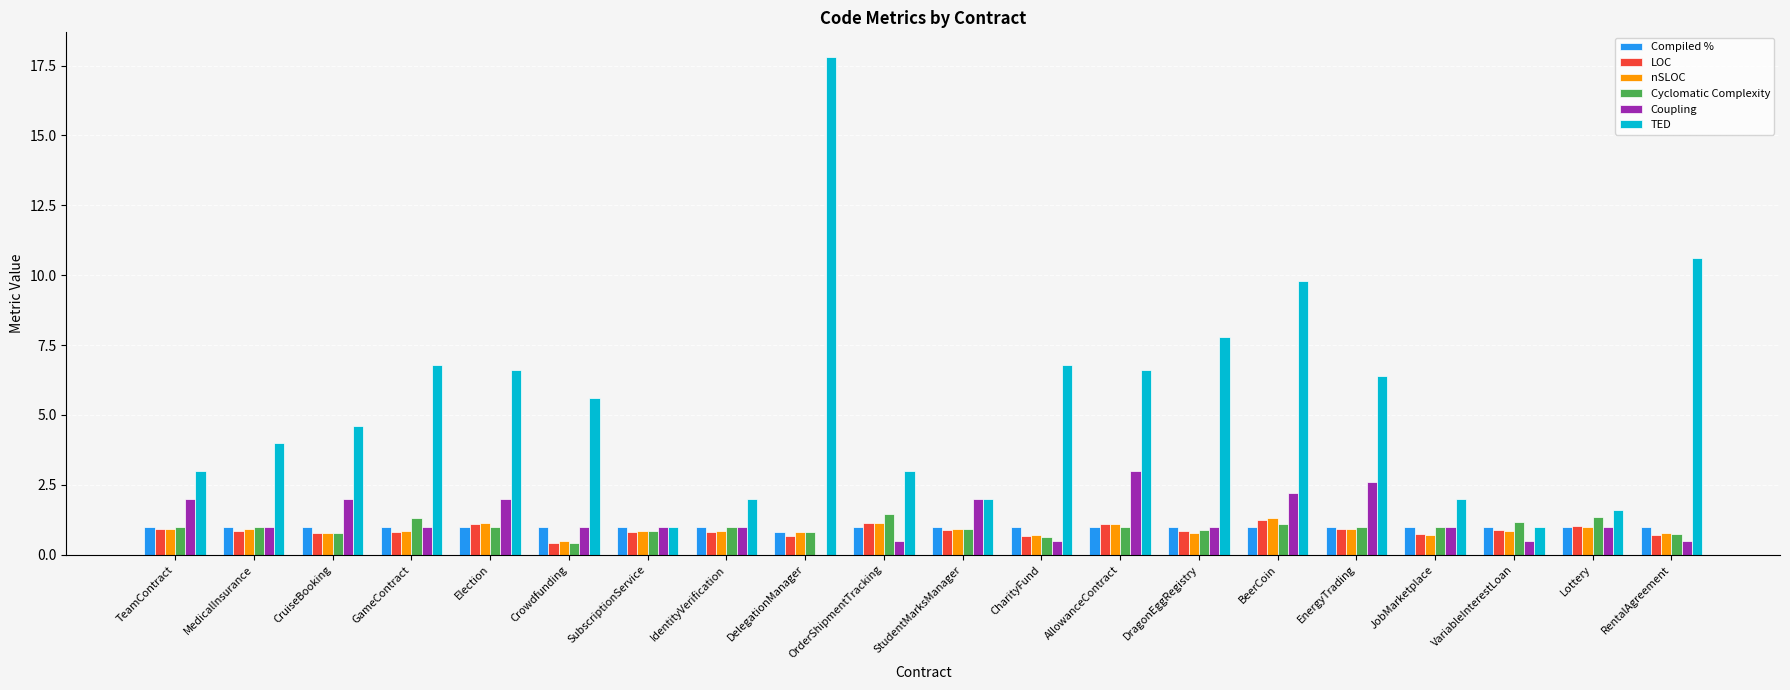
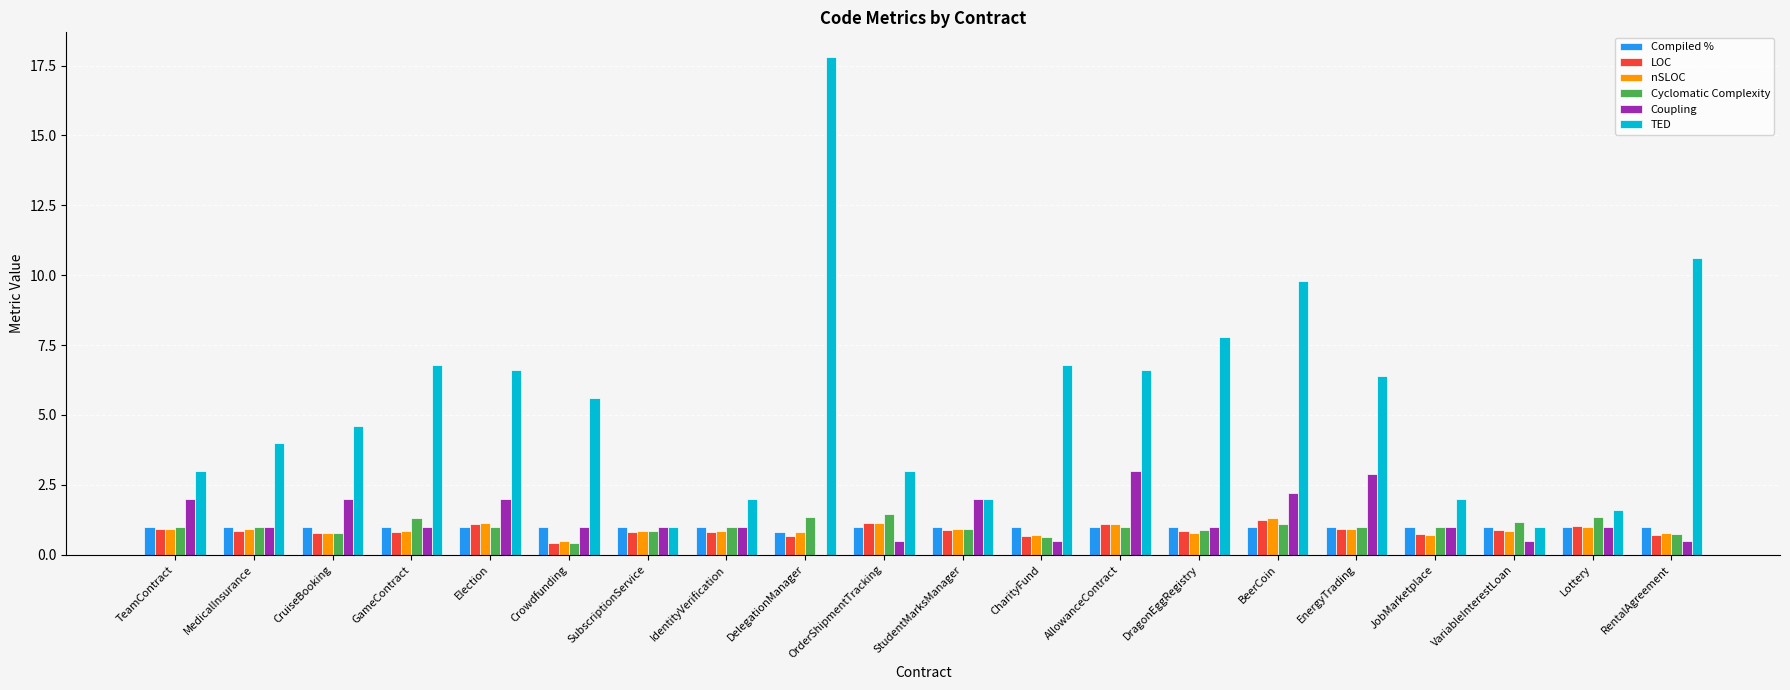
  {
    "LOC": {
      "TeamContract": 0.9,
      "MedicalInsurance": 0.9,
      "CruiseBooking": 0.8,
      "GameContract": 0.8,
      "Election": 1.1,
      "Crowdfunding": 0.4,
      "SubscriptionService": 0.8,
      "IdentityVerification": 0.8,
      "DelegationManager": 0.7,
      "OrderShipmentTracking": 1.1,
      "StudentMarksManager": 0.9,
      "CharityFund": 0.7,
      "AllowanceContract": 1.1,
      "DragonEggRegistry": 0.8,
      "BeerCoin": 1.2,
      "EnergyTrading": 0.9,
      "JobMarketplace": 0.7,
      "VariableInterestLoan": 0.9,
      "Lottery": 1.0,
      "RentalAgreement": 0.7
    },
    "nSLOC": {
      "TeamContract": 0.9,
      "MedicalInsurance": 0.9,
      "CruiseBooking": 0.8,
      "GameContract": 0.8,
      "Election": 1.1,
      "Crowdfunding": 0.5,
      "SubscriptionService": 0.9,
      "IdentityVerification": 0.8,
      "DelegationManager": 0.8,
      "OrderShipmentTracking": 1.1,
      "StudentMarksManager": 0.9,
      "CharityFund": 0.7,
      "AllowanceContract": 1.1,
      "DragonEggRegistry": 0.8,
      "BeerCoin": 1.3,
      "EnergyTrading": 0.9,
      "JobMarketplace": 0.7,
      "VariableInterestLoan": 0.8,
      "Lottery": 1.0,
      "RentalAgreement": 0.8
    },
    "Cyclomatic Complexity": {
      "TeamContract": 1.0,
      "MedicalInsurance": 1.0,
      "CruiseBooking": 0.8,
      "GameContract": 1.3,
      "Election": 1.0,
      "Crowdfunding": 0.4,
      "SubscriptionService": 0.8,
      "IdentityVerification": 1.0,
-     "DelegationManager": 0.8,
+     "DelegationManager": 1.3,
      "OrderShipmentTracking": 1.4,
      "StudentMarksManager": 0.9,
      "CharityFund": 0.6,
      "AllowanceContract": 1.0,
      "DragonEggRegistry": 0.9,
      "BeerCoin": 1.1,
      "EnergyTrading": 1.0,
      "JobMarketplace": 1.0,
      "VariableInterestLoan": 1.2,
      "Lottery": 1.4,
      "RentalAgreement": 0.8
    },
    "Coupling": {
      "TeamContract": 2.0,
      "MedicalInsurance": 1.0,
      "CruiseBooking": 2.0,
      "GameContract": 1.0,
      "Election": 2.0,
      "Crowdfunding": 1.0,
      "SubscriptionService": 1.0,
      "IdentityVerification": 1.0,
      "DelegationManager": 0.0,
      "OrderShipmentTracking": 0.5,
      "StudentMarksManager": 2.0,
      "CharityFund": 0.5,
      "AllowanceContract": 3.0,
      "DragonEggRegistry": 1.0,
      "BeerCoin": 2.2,
-     "EnergyTrading": 2.6,
+     "EnergyTrading": 2.9,
      "JobMarketplace": 1.0,
      "VariableInterestLoan": 0.5,
      "Lottery": 1.0,
      "RentalAgreement": 0.5
    }
  }
